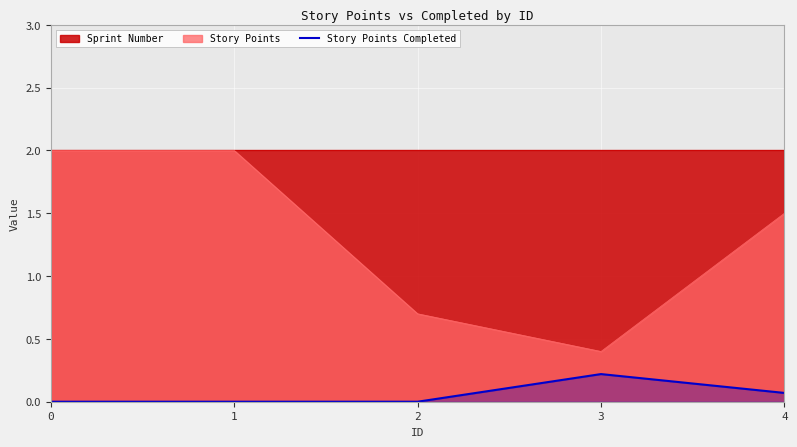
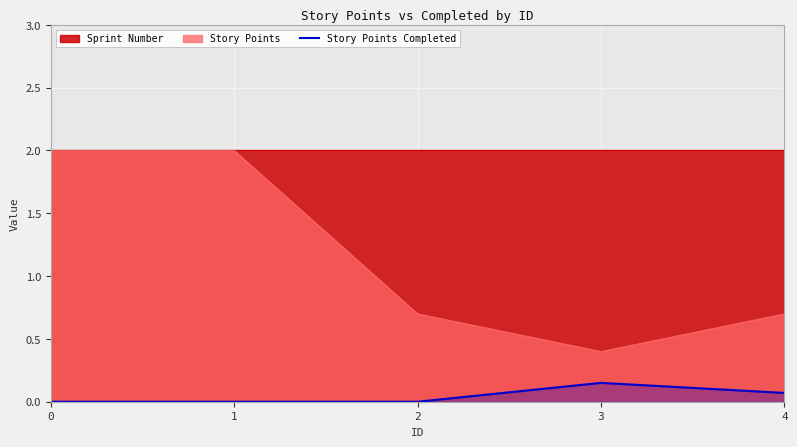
  {
    "Sprint Number": {
      "2": 2.00,
      "3": 2.00,
      "4": 2.00
    },
    "Story Points": {
      "2": 0.7,
      "3": 0.4,
-     "4": 1.5
+     "4": 0.7
    },
    "Story Points Completed": {
      "0": 0.00,
      "1": 0.00,
      "2": 0.00,
-     "3": 0.22,
+     "3": 0.15,
      "4": 0.07
    }
  }
